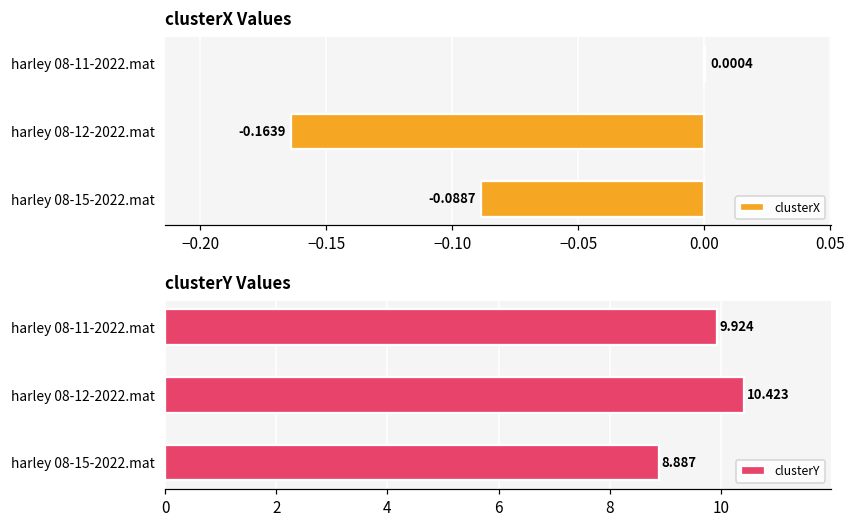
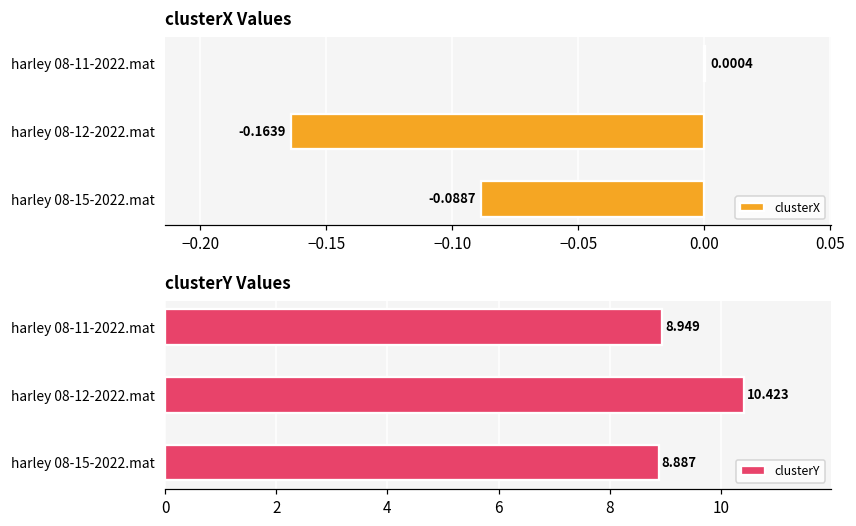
  {
    "clusterX Values": {
      "harley 08-11-2022.mat": 0.0004,
      "harley 08-12-2022.mat": -0.1639,
      "harley 08-15-2022.mat": -0.0887
    },
    "clusterY Values": {
-     "harley 08-11-2022.mat": 9.924,
+     "harley 08-11-2022.mat": 8.949,
      "harley 08-12-2022.mat": 10.423,
      "harley 08-15-2022.mat": 8.887
    }
  }
